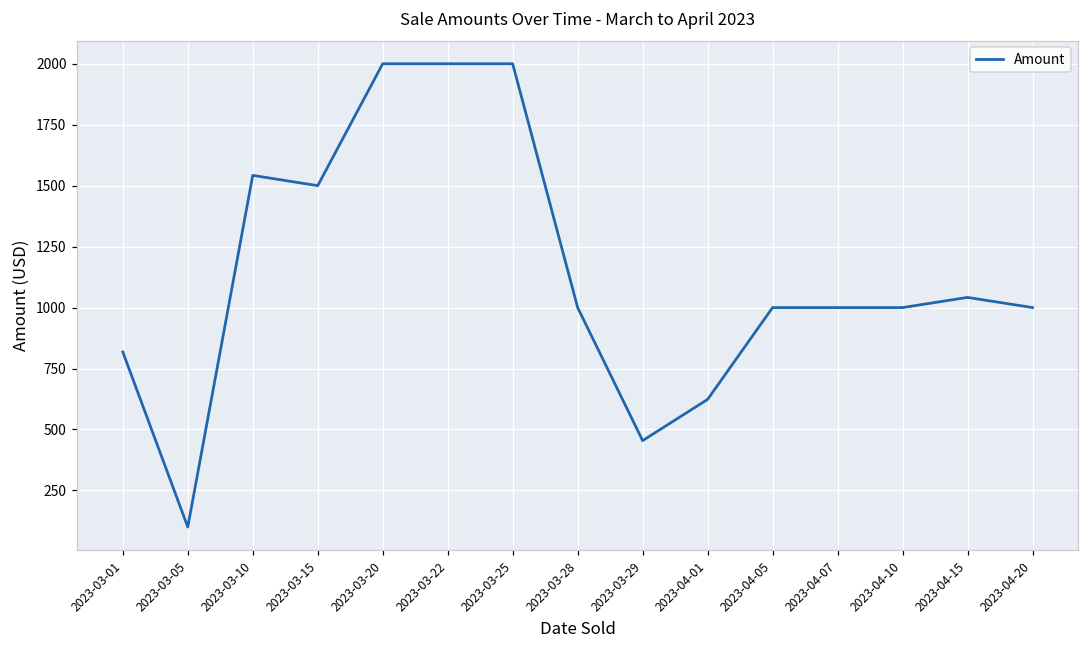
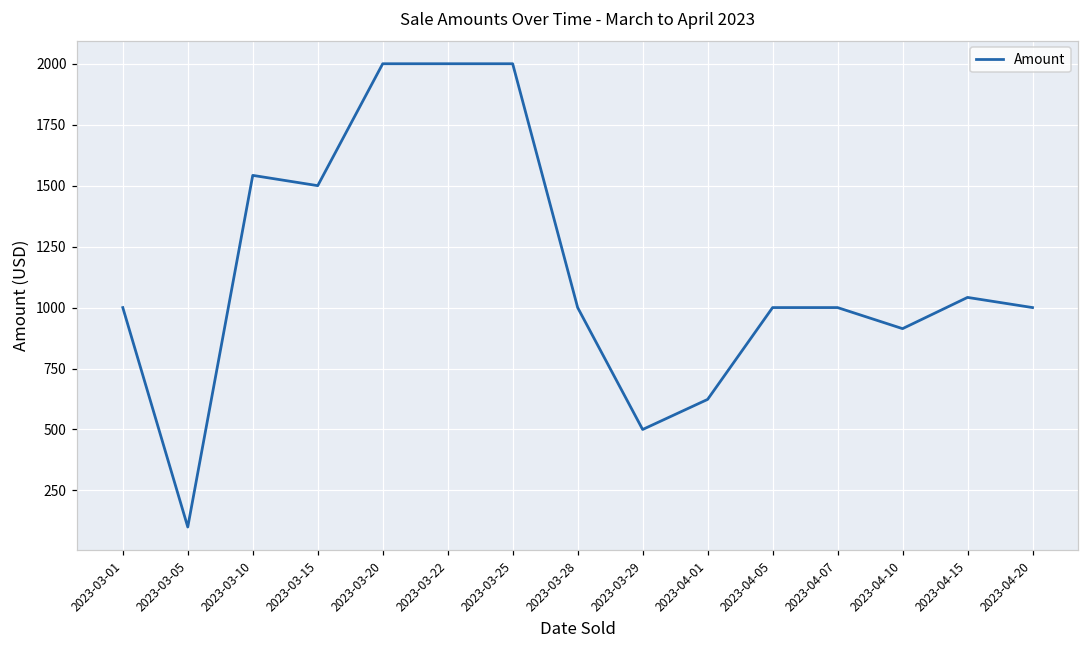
  {
-   "2023-03-01": 820,
+   "2023-03-01": 1000,
    "2023-03-05": 100,
    "2023-03-10": 1540,
    "2023-03-15": 1500,
    "2023-03-20": 2000,
    "2023-03-22": 2000,
    "2023-03-25": 2000,
    "2023-03-28": 1000,
-   "2023-03-29": 450,
+   "2023-03-29": 500,
    "2023-04-01": 620,
    "2023-04-05": 1000,
    "2023-04-07": 1000,
-   "2023-04-10": 1000,
+   "2023-04-10": 910,
    "2023-04-15": 1040,
    "2023-04-20": 1000
  }
